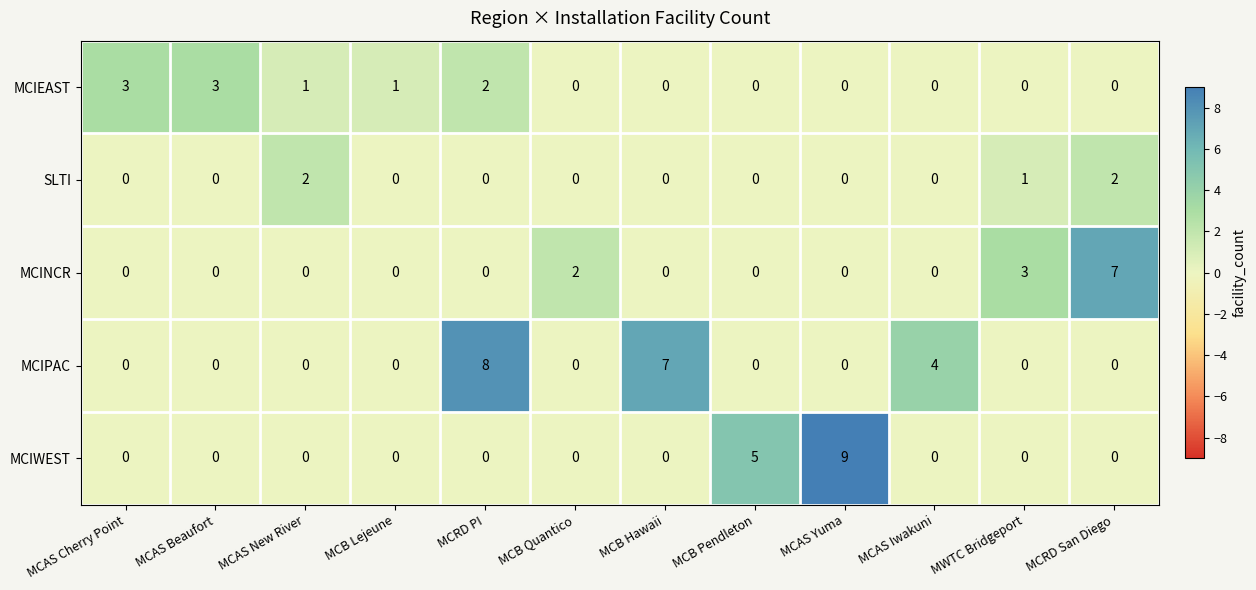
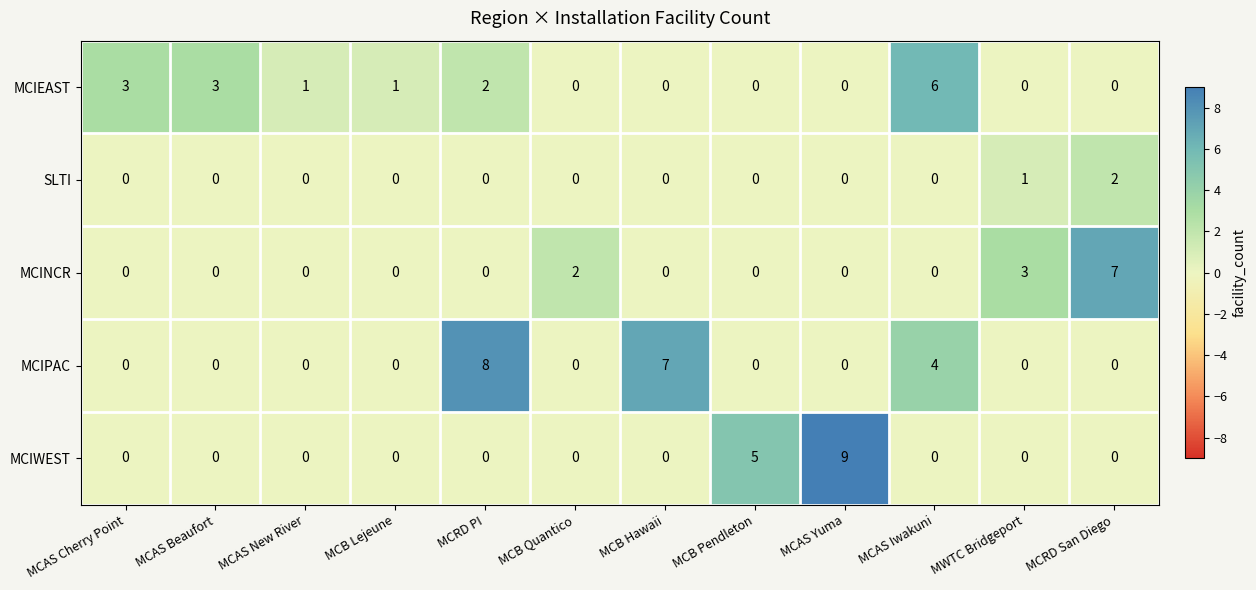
  {
    "MCIEAST": {
      "MCAS Cherry Point": 3,
      "MCAS Beaufort": 3,
      "MCAS New River": 1,
      "MCB Lejeune": 1,
      "MCRD PI": 2,
      "MCB Quantico": 0,
      "MCB Hawaii": 0,
      "MCB Pendleton": 0,
      "MCAS Yuma": 0,
-     "MCAS Iwakuni": 0,
+     "MCAS Iwakuni": 6,
      "MWTC Bridgeport": 0,
      "MCRD San Diego": 0
    },
    "SLTI": {
      "MCAS Cherry Point": 0,
      "MCAS Beaufort": 0,
-     "MCAS New River": 2,
+     "MCAS New River": 0,
      "MCB Lejeune": 0,
      "MCRD PI": 0,
      "MCB Quantico": 0,
      "MCB Hawaii": 0,
      "MCB Pendleton": 0,
      "MCAS Yuma": 0,
      "MCAS Iwakuni": 0,
      "MWTC Bridgeport": 1,
      "MCRD San Diego": 2
    },
    "MCINCR": {
      "MCAS Cherry Point": 0,
      "MCAS Beaufort": 0,
      "MCAS New River": 0,
      "MCB Lejeune": 0,
      "MCRD PI": 0,
      "MCB Quantico": 2,
      "MCB Hawaii": 0,
      "MCB Pendleton": 0,
      "MCAS Yuma": 0,
      "MCAS Iwakuni": 0,
      "MWTC Bridgeport": 3,
      "MCRD San Diego": 7
    },
    "MCIPAC": {
      "MCAS Cherry Point": 0,
      "MCAS Beaufort": 0,
      "MCAS New River": 0,
      "MCB Lejeune": 0,
      "MCRD PI": 8,
      "MCB Quantico": 0,
      "MCB Hawaii": 7,
      "MCB Pendleton": 0,
      "MCAS Yuma": 0,
      "MCAS Iwakuni": 4,
      "MWTC Bridgeport": 0,
      "MCRD San Diego": 0
    },
    "MCIWEST": {
      "MCAS Cherry Point": 0,
      "MCAS Beaufort": 0,
      "MCAS New River": 0,
      "MCB Lejeune": 0,
      "MCRD PI": 0,
      "MCB Quantico": 0,
      "MCB Hawaii": 0,
      "MCB Pendleton": 5,
      "MCAS Yuma": 9,
      "MCAS Iwakuni": 0,
      "MWTC Bridgeport": 0,
      "MCRD San Diego": 0
    }
  }
